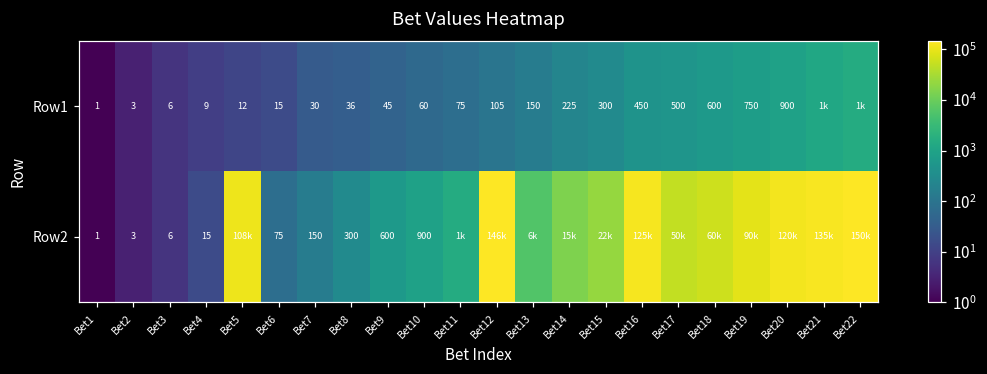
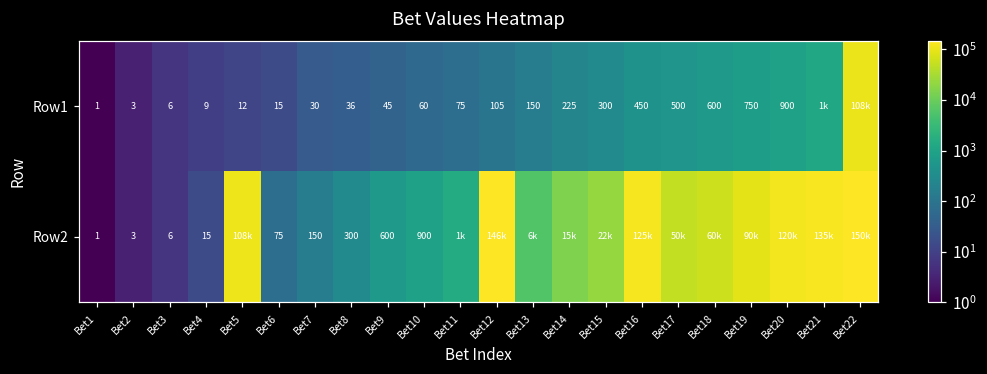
  {
    "Row1": {
      "Bet1": "1",
      "Bet2": "3",
      "Bet3": "6",
      "Bet4": "9",
      "Bet5": "12",
      "Bet6": "15",
      "Bet7": "30",
      "Bet8": "36",
      "Bet9": "45",
      "Bet10": "60",
      "Bet11": "75",
      "Bet12": "105",
      "Bet13": "150",
      "Bet14": "225",
      "Bet15": "300",
      "Bet16": "450",
      "Bet17": "500",
      "Bet18": "600",
      "Bet19": "750",
      "Bet20": "900",
      "Bet21": "1k",
-     "Bet22": "1k"
+     "Bet22": "108k"
    },
    "Row2": {
      "Bet1": "1",
      "Bet2": "3",
      "Bet3": "6",
      "Bet4": "15",
      "Bet5": "108k",
      "Bet6": "75",
      "Bet7": "150",
      "Bet8": "300",
      "Bet9": "600",
      "Bet10": "900",
      "Bet11": "1k",
      "Bet12": "146k",
      "Bet13": "6k",
      "Bet14": "15k",
      "Bet15": "22k",
      "Bet16": "125k",
      "Bet17": "50k",
      "Bet18": "60k",
      "Bet19": "90k",
      "Bet20": "120k",
      "Bet21": "135k",
      "Bet22": "150k"
    }
  }
